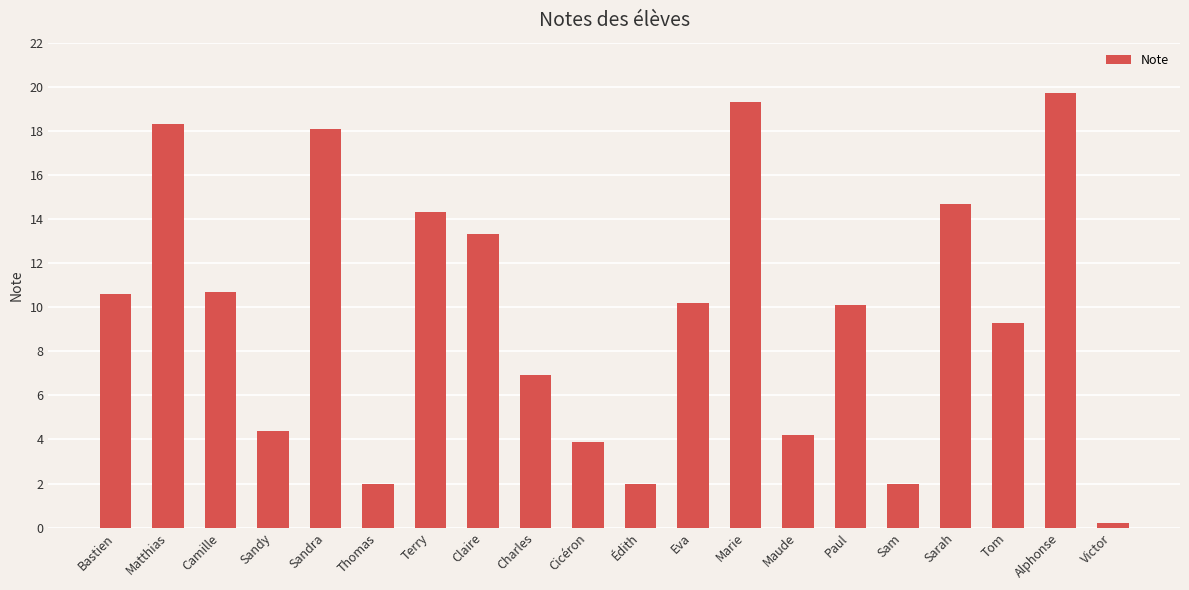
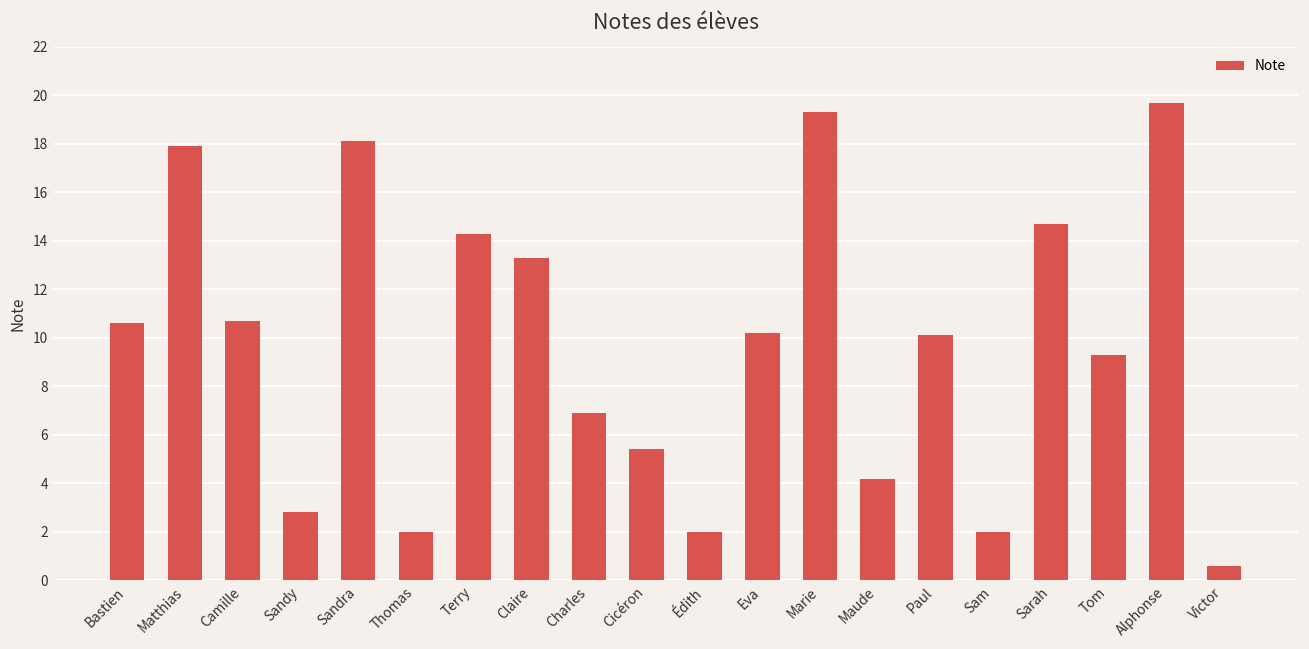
  {
    "Bastien": 10.6,
-   "Matthias": 18.3,
+   "Matthias": 17.9,
    "Camille": 10.7,
-   "Sandy": 4.4,
+   "Sandy": 2.8,
    "Sandra": 18.1,
    "Thomas": 2.0,
    "Terry": 14.3,
    "Claire": 13.3,
    "Charles": 6.9,
-   "Cicéron": 3.9,
+   "Cicéron": 5.4,
    "Édith": 2.0,
    "Eva": 10.2,
    "Marie": 19.3,
    "Maude": 4.2,
    "Paul": 10.1,
    "Sam": 2.0,
    "Sarah": 14.7,
    "Tom": 9.3,
    "Alphonse": 19.7,
-   "Victor": 0.2
+   "Victor": 0.6
  }
